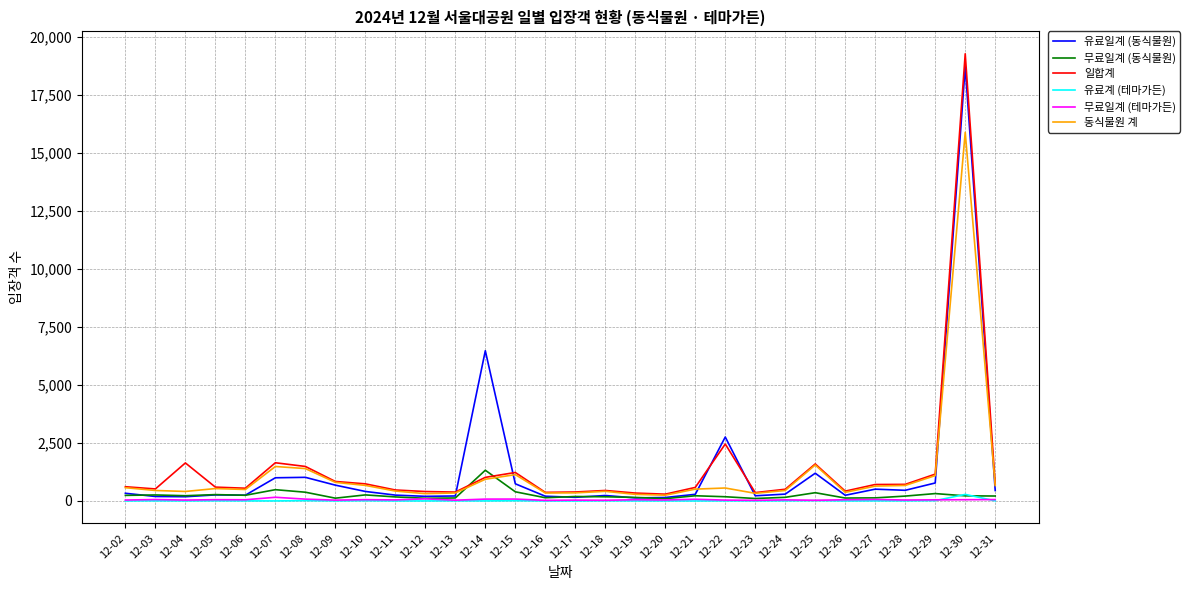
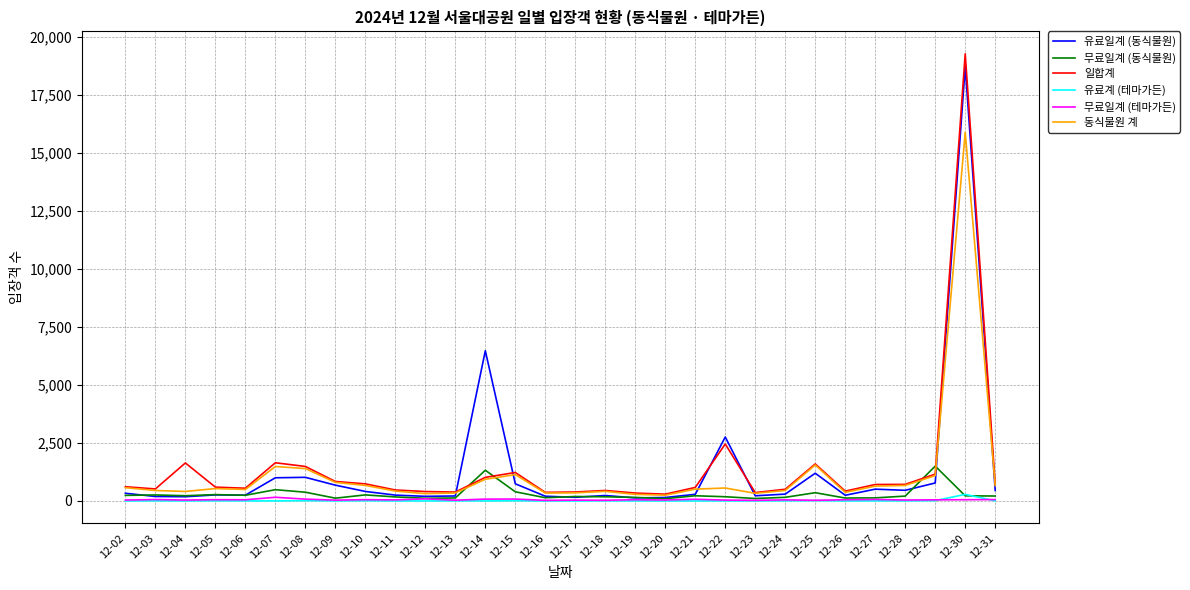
  {
    "유료일계 (동식물원)": {
      "12-07": "1,000",
      "12-08": "1,000",
      "12-09": "700",
      "12-10": "400",
      "12-14": "6,500",
      "12-15": "700",
      "12-22": "2,800",
      "12-24": "300",
      "12-25": "1,200",
      "12-26": "200",
      "12-27": "500",
      "12-28": "500",
      "12-29": "800",
      "12-30": "18,700",
      "12-31": "500"
    },
    "무료일계 (동식물원)": {
      "12-07": "500",
      "12-08": "400",
      "12-10": "300",
      "12-14": "1,300",
      "12-15": "400",
      "12-22": "200",
      "12-24": "200",
      "12-25": "400",
      "12-28": "200",
-     "12-29": "300",
+     "12-29": "1,500",
      "12-31": "200"
    },
    "일합계": {
      "12-04": "1,600",
      "12-07": "1,600",
      "12-22": "2,500",
      "12-30": "19,300"
    },
    "유료계 (테마가든)": {
      "12-07": "0"
    },
    "무료일계 (테마가든)": {
      "12-07": "200",
      "12-30": "100"
    },
    "동식물원 계": {
      "12-04": "400",
      "12-07": "1,500",
      "12-22": "600",
      "12-30": "15,900"
    }
  }
